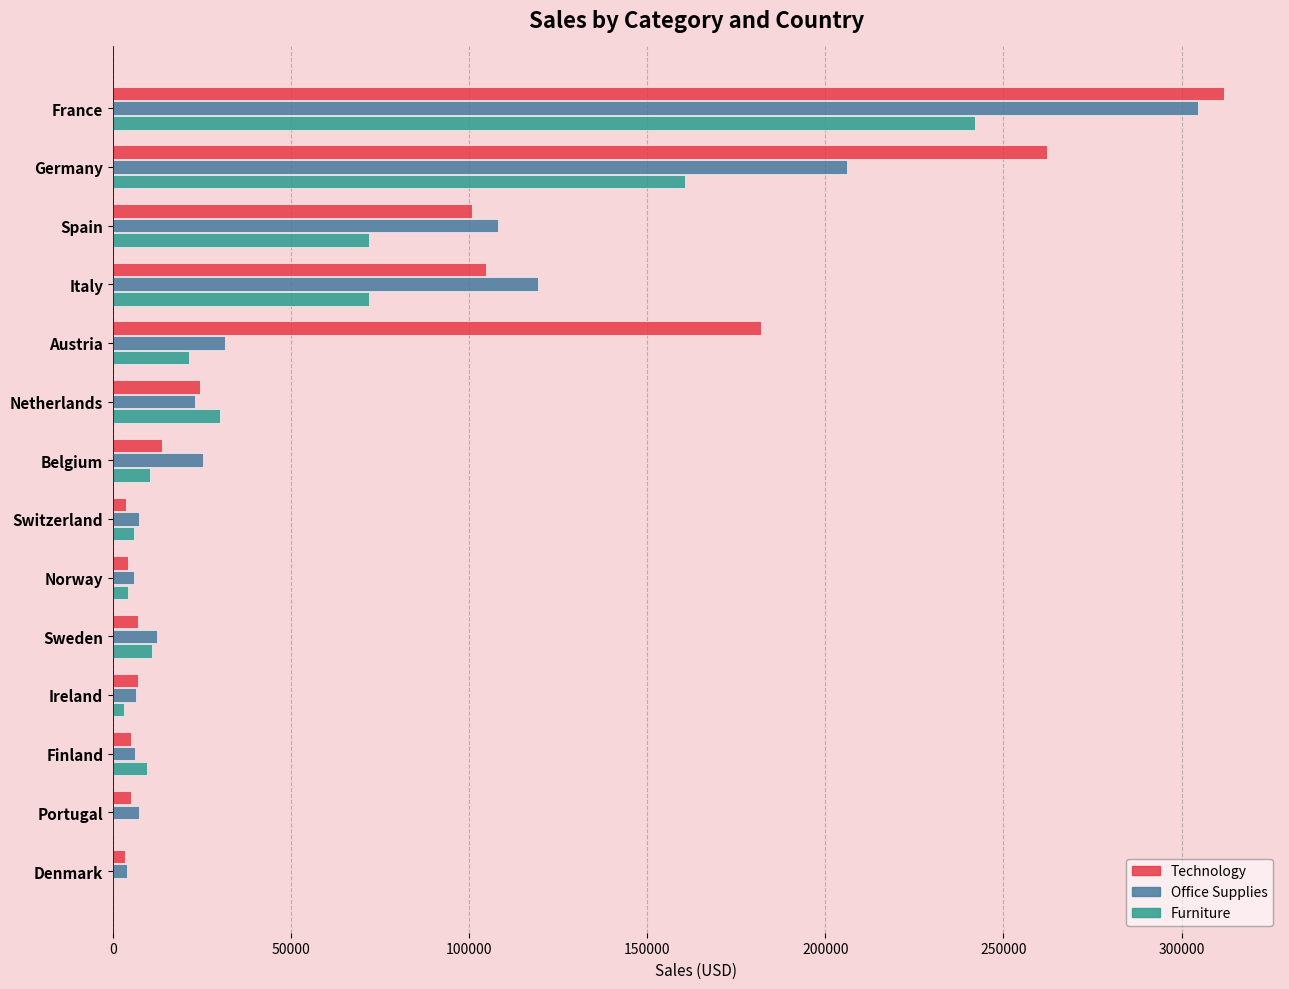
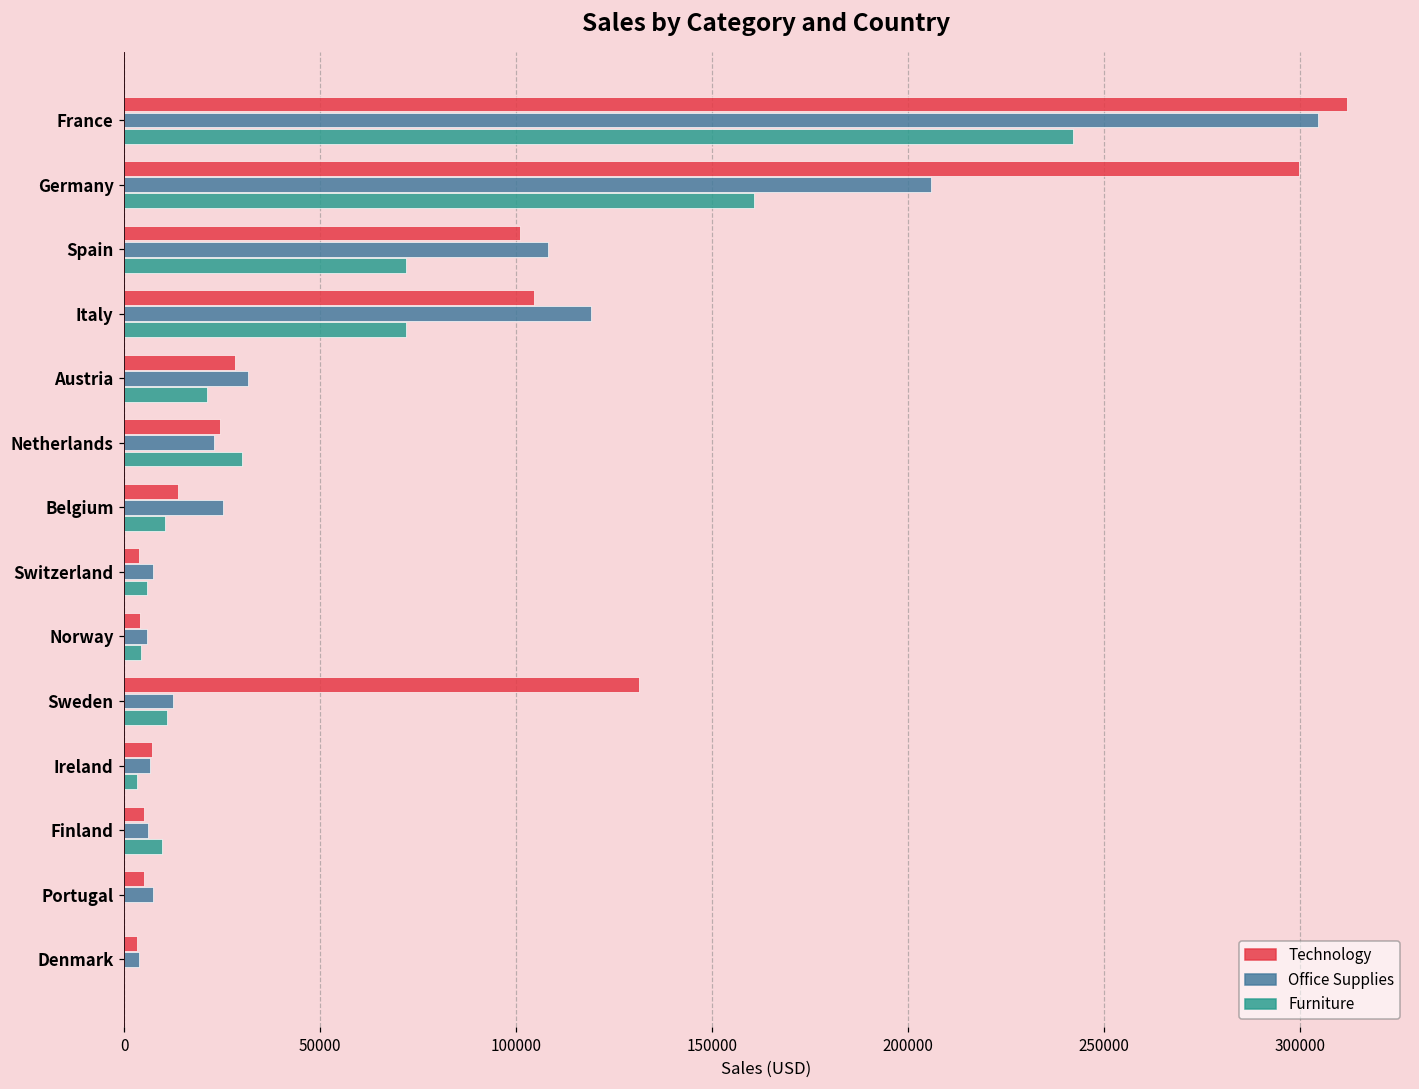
  {
    "Technology": {
      "France": 312000,
-     "Germany": 262000,
+     "Germany": 300000,
      "Spain": 101000,
      "Italy": 105000,
-     "Austria": 182000,
+     "Austria": 28000,
      "Netherlands": 24000,
      "Belgium": 14000,
      "Switzerland": 4000,
      "Norway": 4000,
-     "Sweden": 7000,
+     "Sweden": 131000,
      "Ireland": 7000,
      "Finland": 5000,
      "Portugal": 5000,
      "Denmark": 3000
    }
  }
